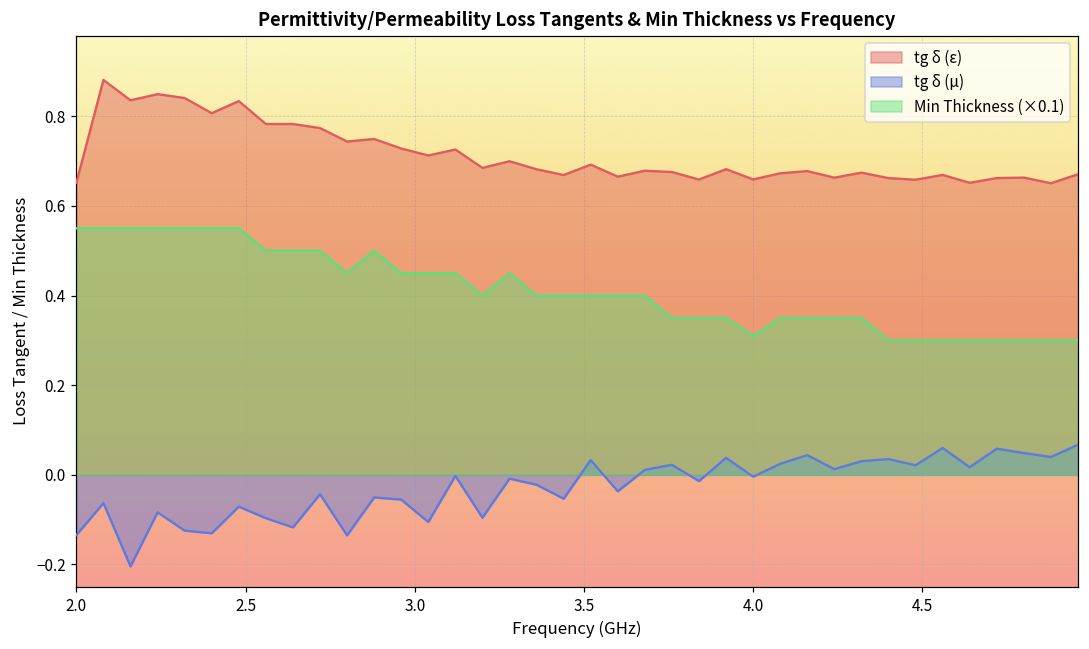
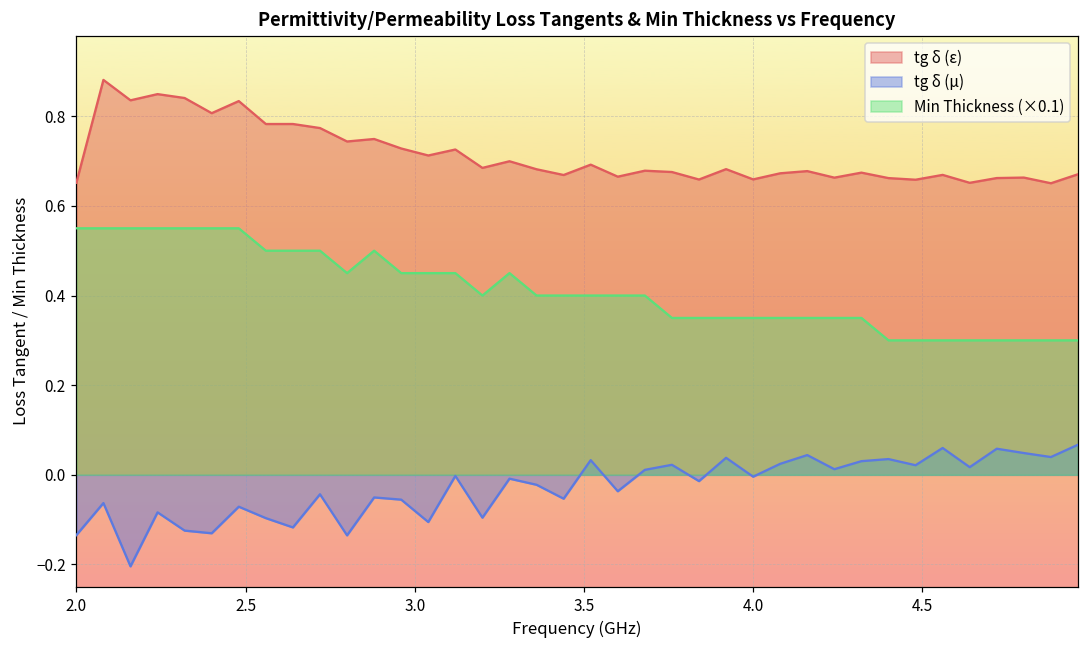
  {
    "tg δ (ε)": {
      "2.0": 0.65,
      "4.0": 0.66
    },
    "Min Thickness (×0.1)": {
      "2.0": 0.55,
-     "4.0": 0.31
+     "4.0": 0.35
    }
  }
